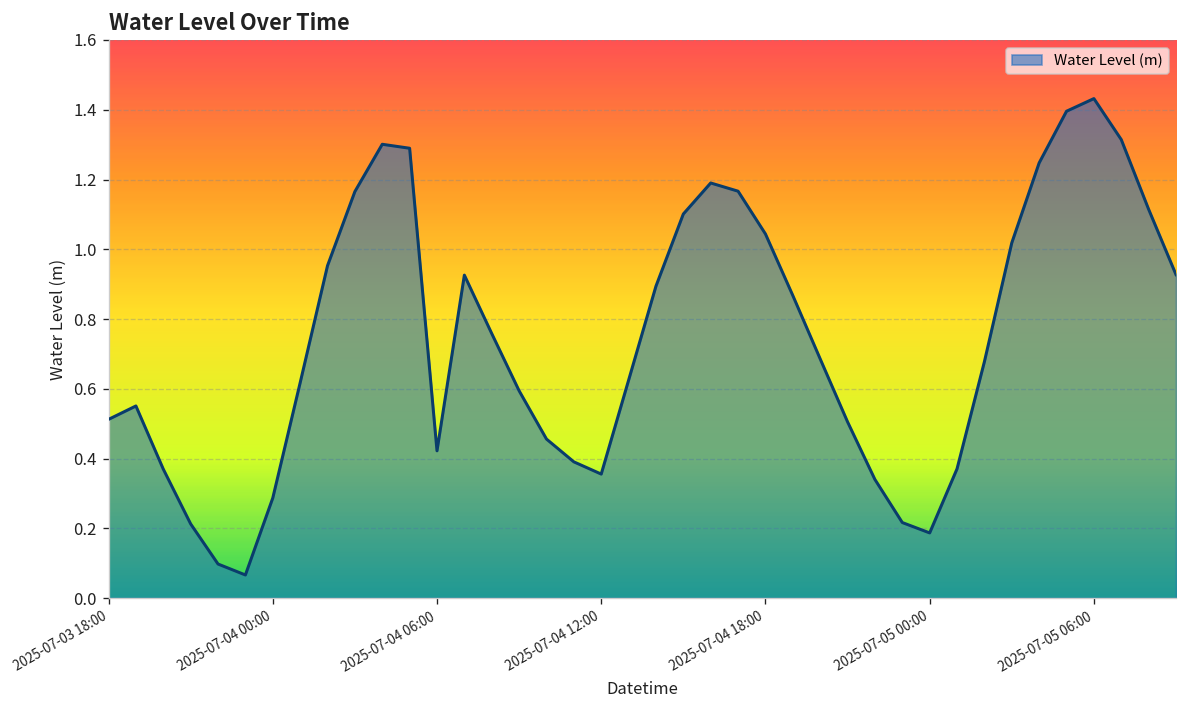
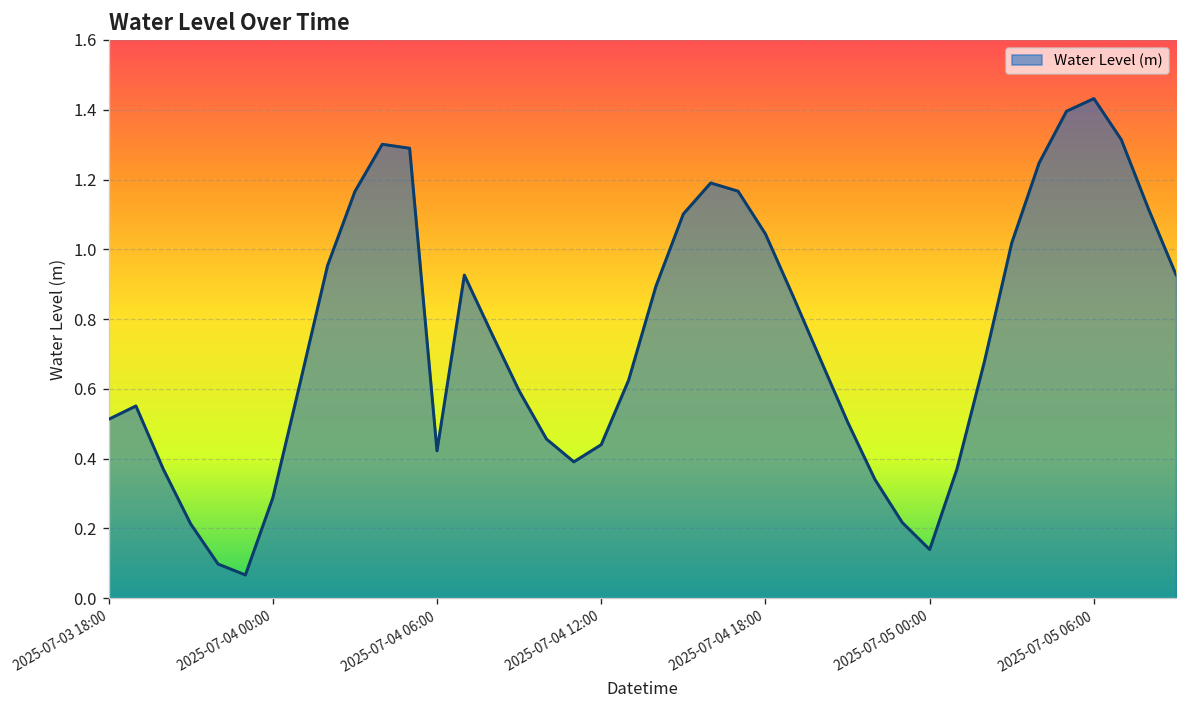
  {
    "2025-07-03 18:00": 0.51,
    "2025-07-04 00:00": 0.29,
    "2025-07-04 06:00": 0.42,
-   "2025-07-04 12:00": 0.36,
+   "2025-07-04 12:00": 0.44,
    "2025-07-04 18:00": 1.04,
-   "2025-07-05 00:00": 0.19,
+   "2025-07-05 00:00": 0.14,
    "2025-07-05 06:00": 1.43
  }
